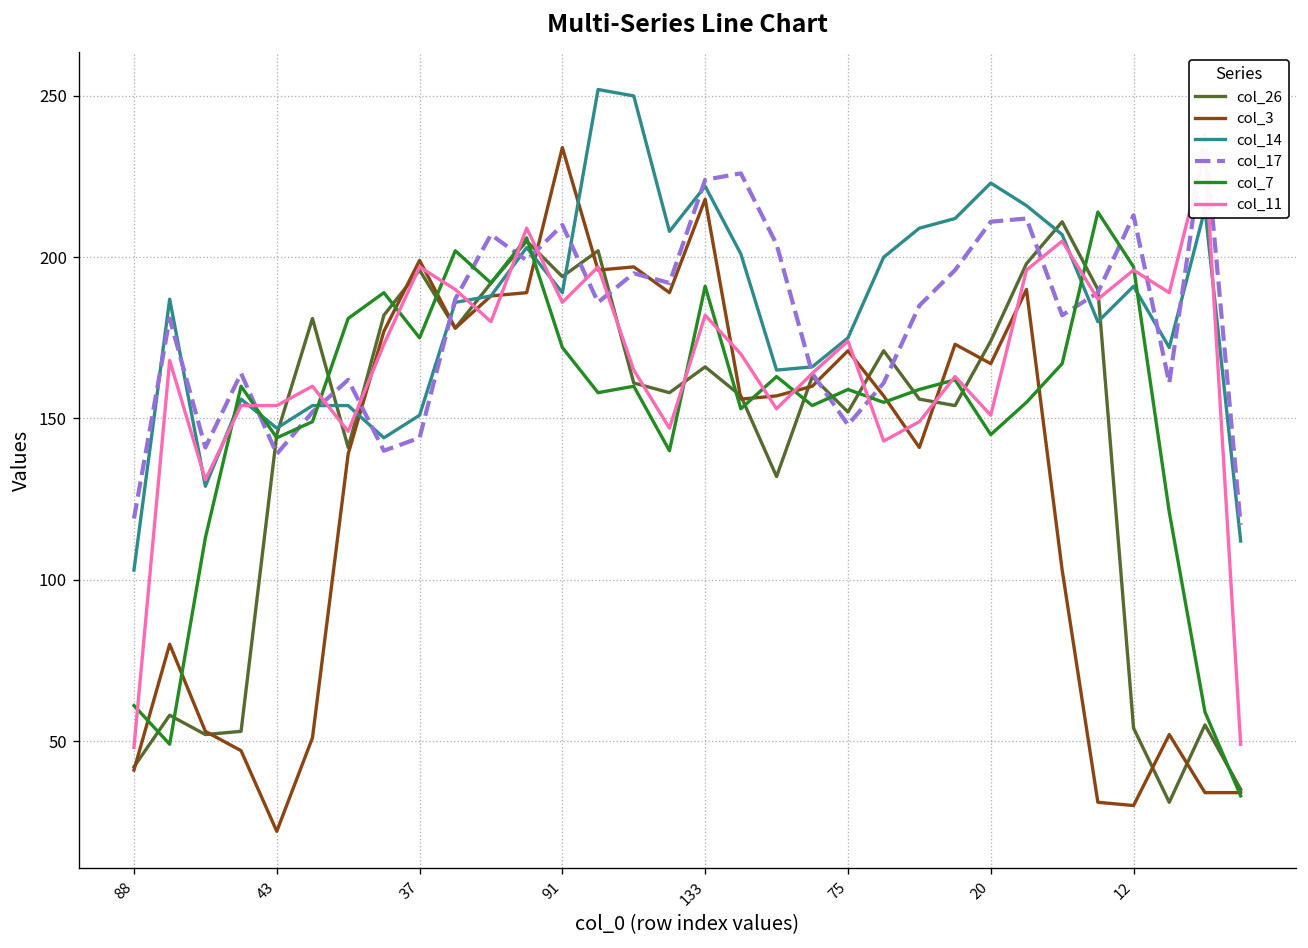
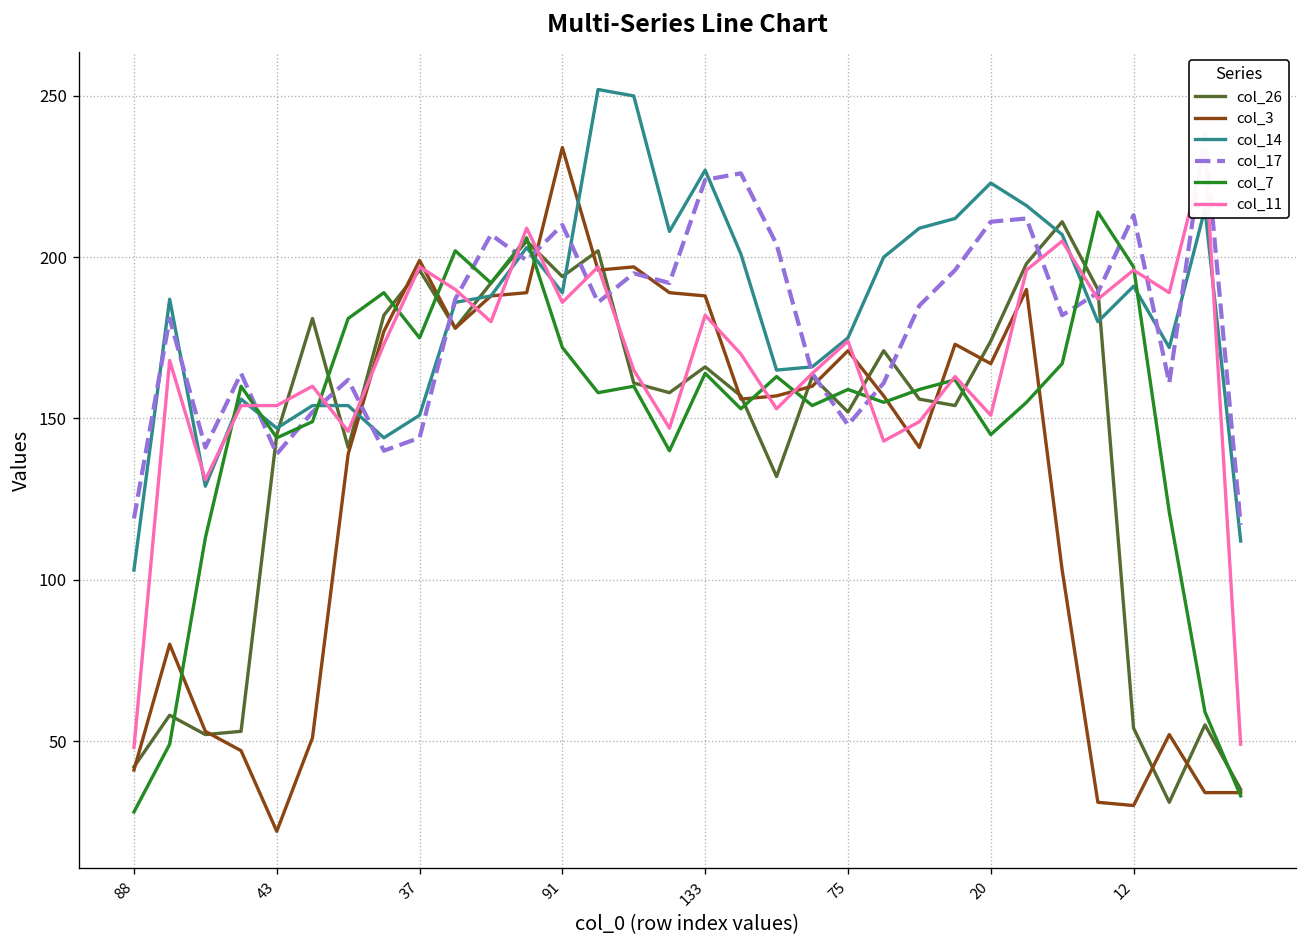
  {
    "col_26": {
      "88": 42,
      "43": 145,
      "91": 194,
      "133": 166,
      "12": 54
    },
    "col_3": {
      "88": 41,
      "43": 22,
      "91": 234,
-     "133": 218,
+     "133": 188,
      "12": 30
    },
    "col_14": {
      "88": 103,
      "43": 147,
      "91": 189,
-     "133": 222,
+     "133": 227,
      "12": 191
    },
    "col_17": {
      "88": 119,
      "43": 139,
      "91": 210,
      "133": 224,
      "12": 213
    },
    "col_7": {
-     "88": 61,
+     "88": 28,
      "43": 144,
      "91": 172,
-     "133": 191,
+     "133": 164,
      "12": 197
    },
    "col_11": {
      "88": 48,
      "43": 154,
      "91": 186,
      "133": 182,
      "12": 196
    }
  }
